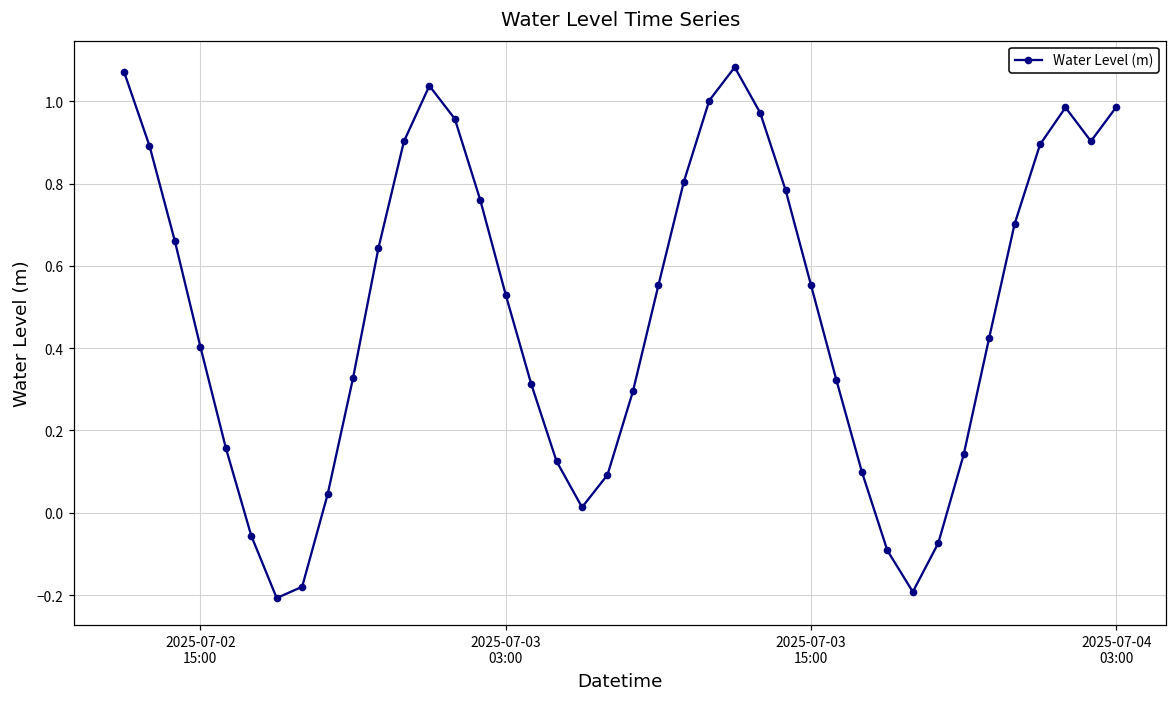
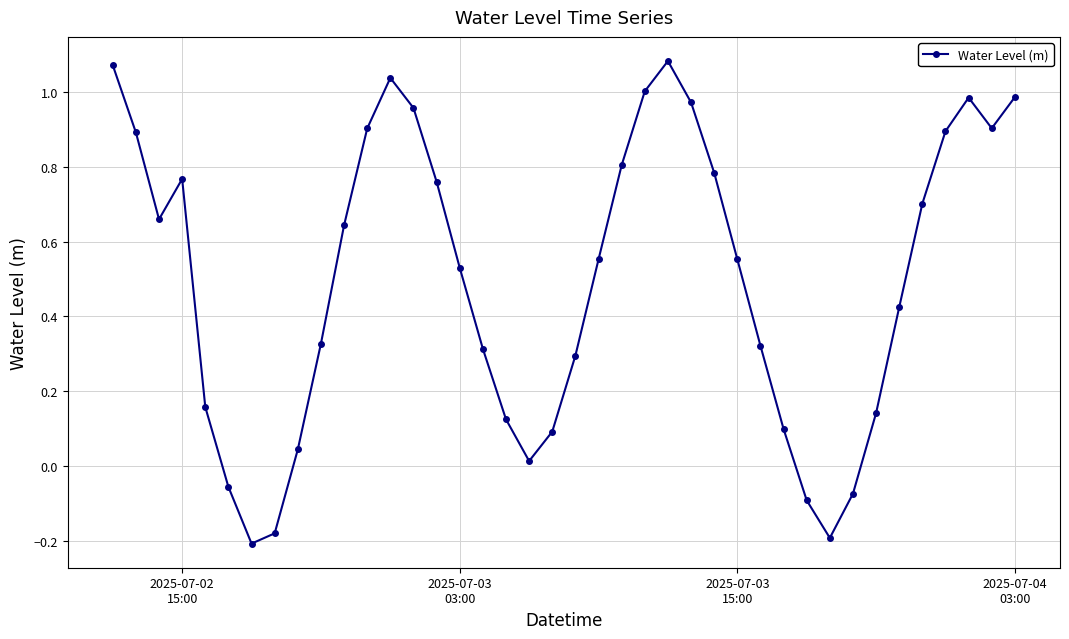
  {
-   "2025-07-02 15:00": 0.40,
+   "2025-07-02 15:00": 0.77,
    "2025-07-03 03:00": 0.53,
    "2025-07-03 15:00": 0.55,
    "2025-07-04 03:00": 0.99
  }
